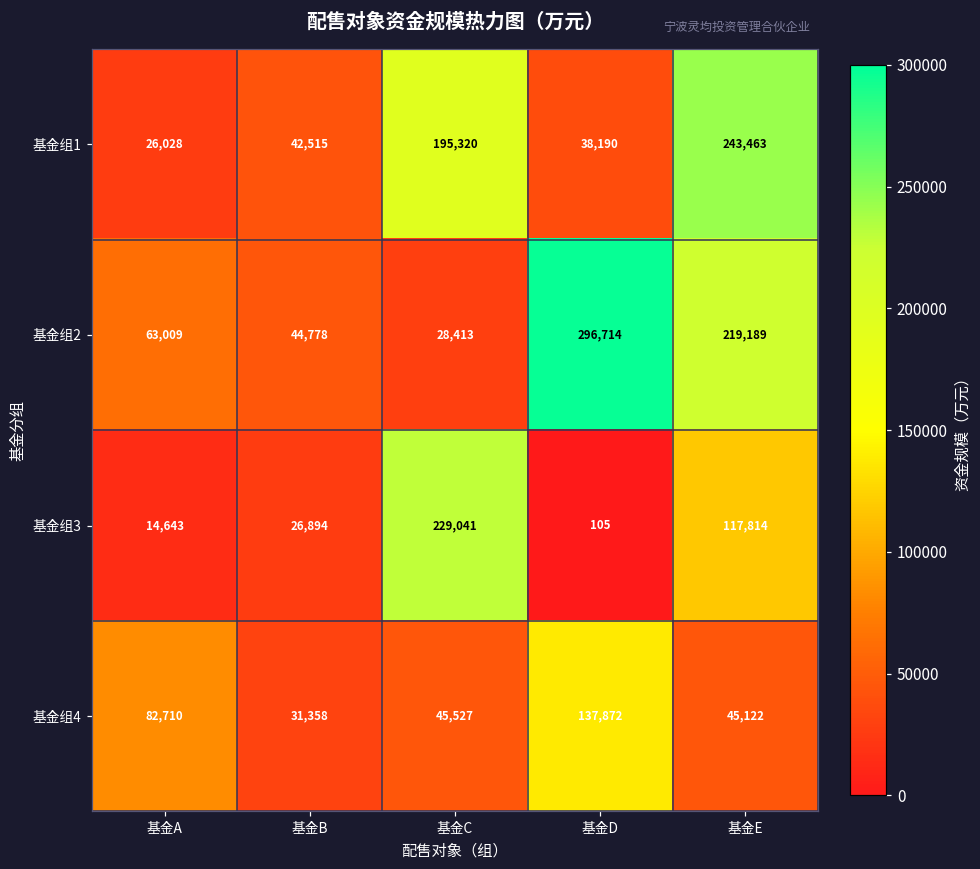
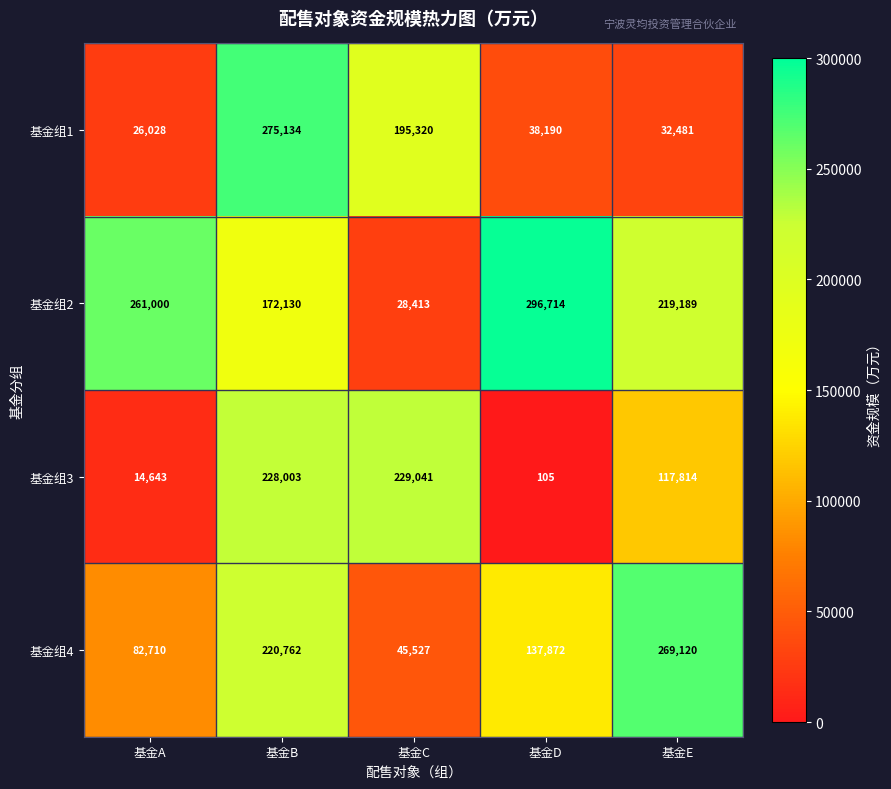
  {
    "基金组1": {
      "基金A": "26,028",
-     "基金B": "42,515",
+     "基金B": "275,134",
      "基金C": "195,320",
      "基金D": "38,190",
-     "基金E": "243,463"
+     "基金E": "32,481"
    },
    "基金组2": {
-     "基金A": "63,009",
-     "基金B": "44,778",
+     "基金A": "261,000",
+     "基金B": "172,130",
      "基金C": "28,413",
      "基金D": "296,714",
      "基金E": "219,189"
    },
    "基金组3": {
      "基金A": "14,643",
-     "基金B": "26,894",
+     "基金B": "228,003",
      "基金C": "229,041",
      "基金D": "105",
      "基金E": "117,814"
    },
    "基金组4": {
      "基金A": "82,710",
-     "基金B": "31,358",
+     "基金B": "220,762",
      "基金C": "45,527",
      "基金D": "137,872",
-     "基金E": "45,122"
+     "基金E": "269,120"
    }
  }
